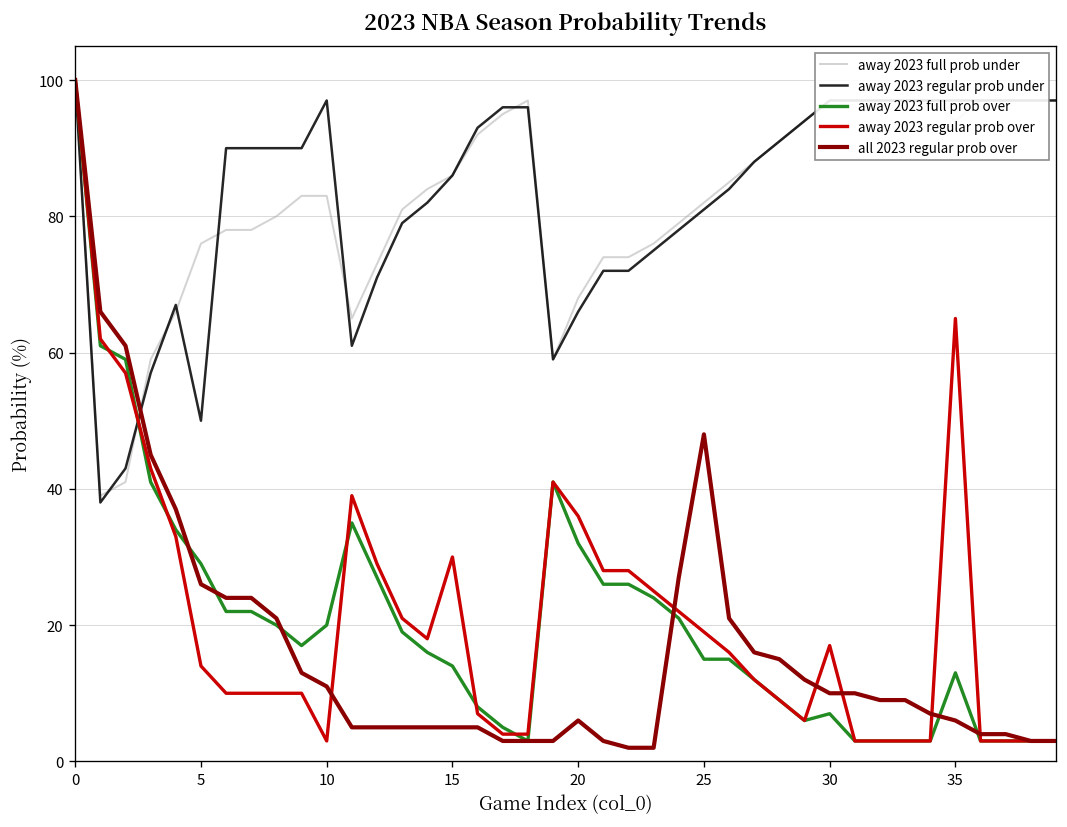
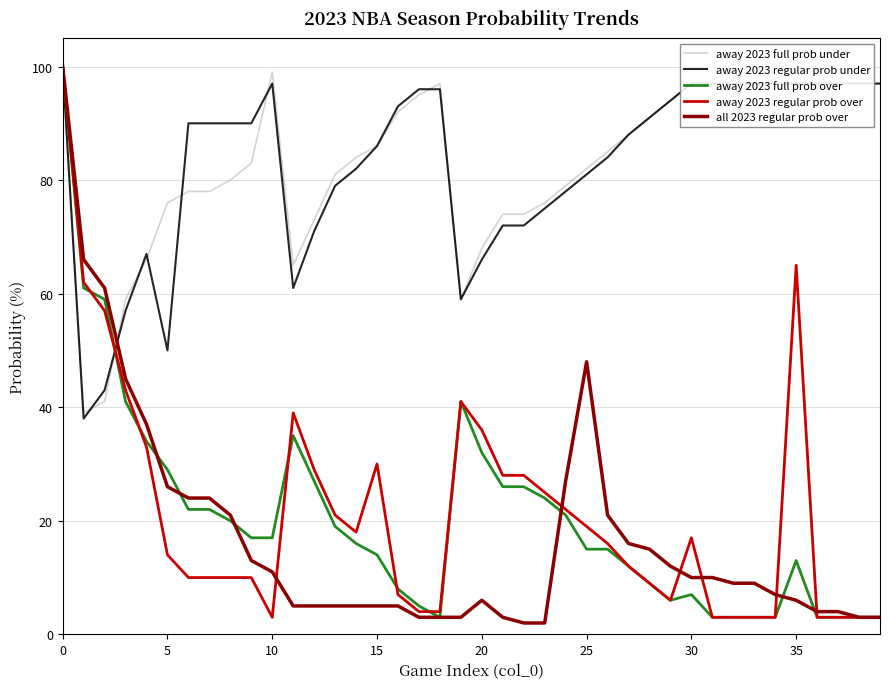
  {
    "away 2023 full prob under": {
      "5": 76,
-     "10": 83,
+     "10": 99,
      "20": 68,
      "25": 82
    },
    "away 2023 regular prob under": {
      "5": 50,
      "10": 97,
      "20": 66,
      "25": 81
    },
    "away 2023 full prob over": {
      "5": 29,
-     "10": 20,
+     "10": 17,
      "15": 14,
      "20": 32,
      "25": 15,
      "30": 7,
      "35": 13
    },
    "away 2023 regular prob over": {
      "5": 14,
      "10": 3,
      "15": 30,
      "20": 36,
      "25": 19,
      "30": 17,
      "35": 65
    },
    "all 2023 regular prob over": {
      "5": 26,
      "10": 11,
      "15": 5,
      "20": 6,
      "25": 48,
      "30": 10,
      "35": 6
    }
  }
